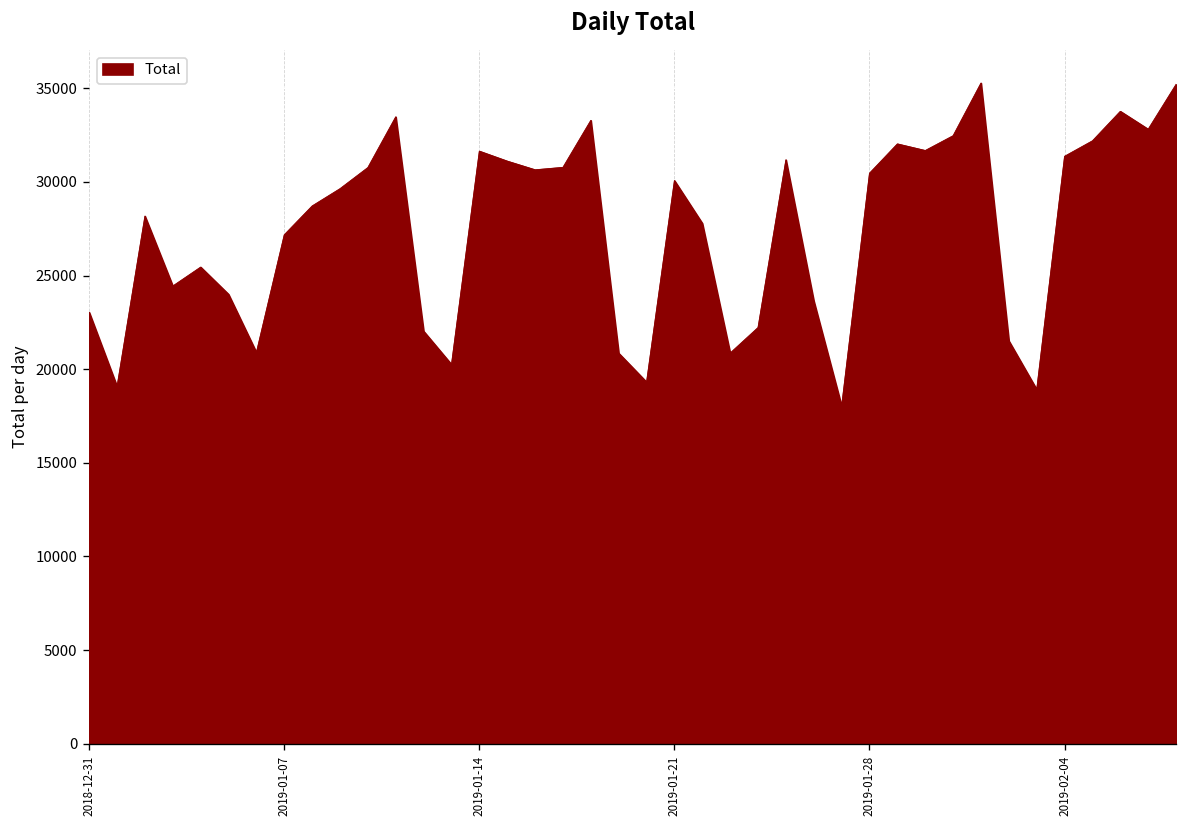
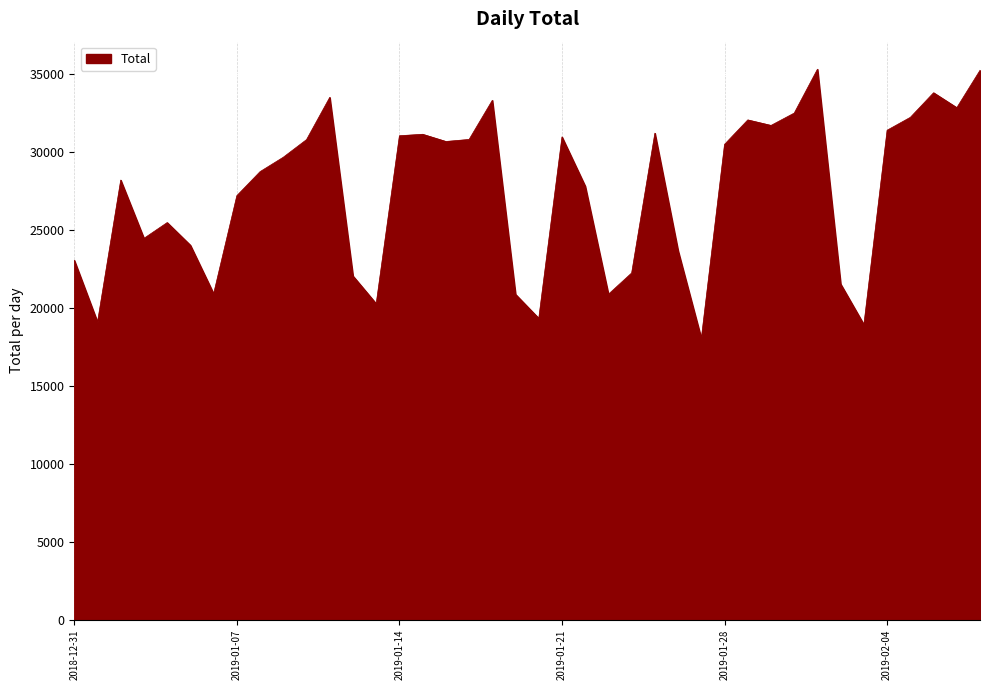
  {
    "2018-12-31": 23000,
    "2019-01-07": 27200,
-   "2019-01-14": 31600,
-   "2019-01-21": 30100,
+   "2019-01-14": 31000,
+   "2019-01-21": 30900,
    "2019-01-28": 30500,
    "2019-02-04": 31400
  }
